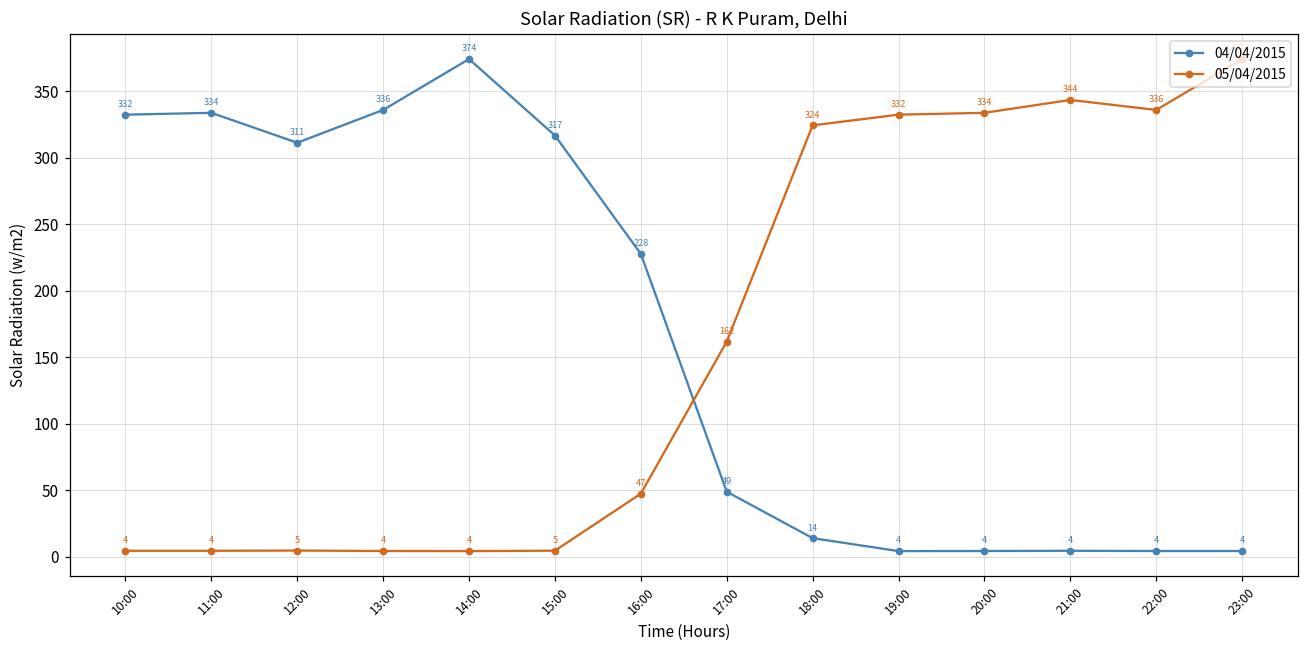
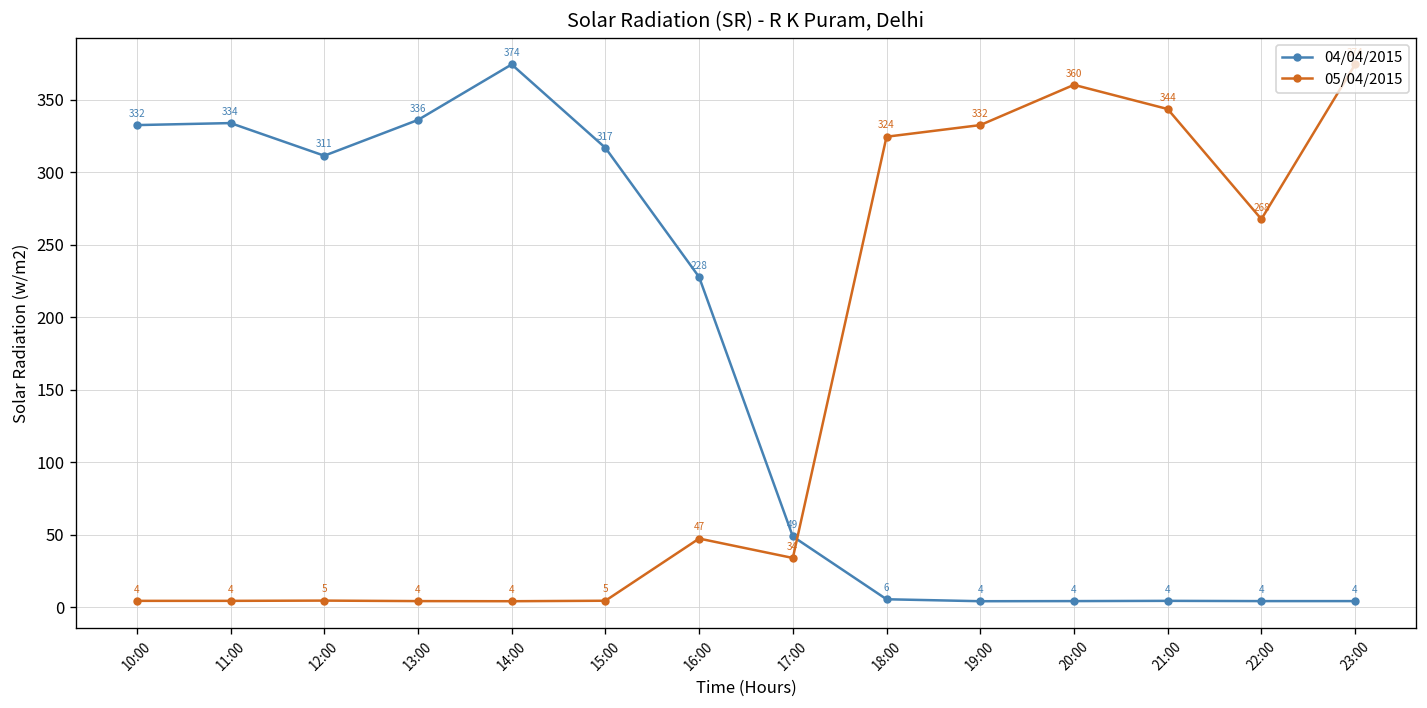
  {
    "04/04/2015": {
      "10:00": 332,
      "11:00": 334,
      "12:00": 311,
      "13:00": 336,
      "14:00": 374,
      "15:00": 317,
      "16:00": 228,
      "17:00": 49,
-     "18:00": 14,
+     "18:00": 6,
      "19:00": 4,
      "20:00": 4,
      "21:00": 4,
      "22:00": 4,
      "23:00": 4
    },
    "05/04/2015": {
      "10:00": 4,
      "11:00": 4,
      "12:00": 5,
      "13:00": 4,
      "14:00": 4,
      "15:00": 5,
      "16:00": 47,
-     "17:00": 162,
+     "17:00": 34,
      "18:00": 324,
      "19:00": 332,
-     "20:00": 334,
+     "20:00": 360,
      "21:00": 344,
-     "22:00": 336
+     "22:00": 268
    }
  }
